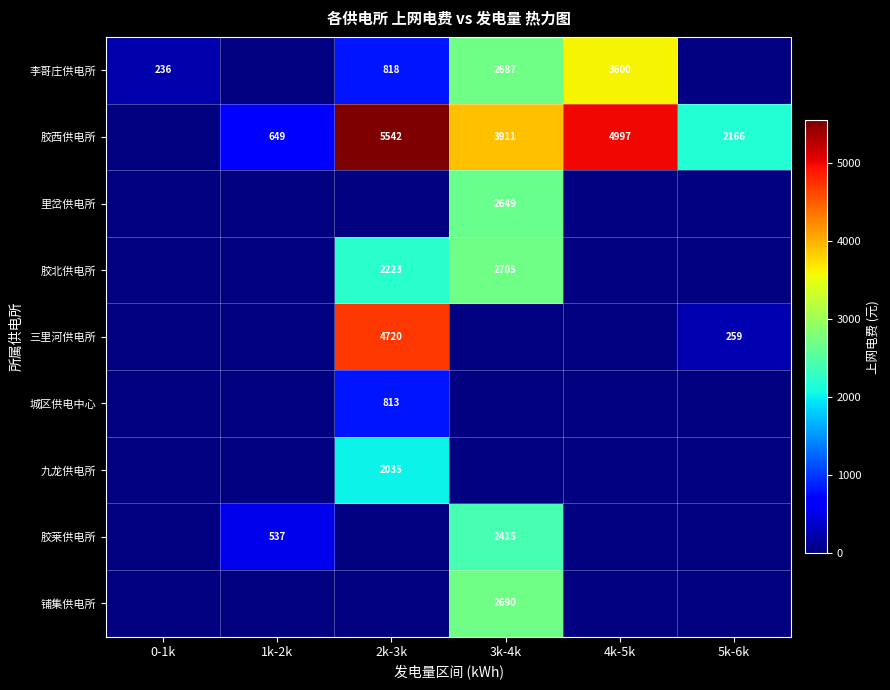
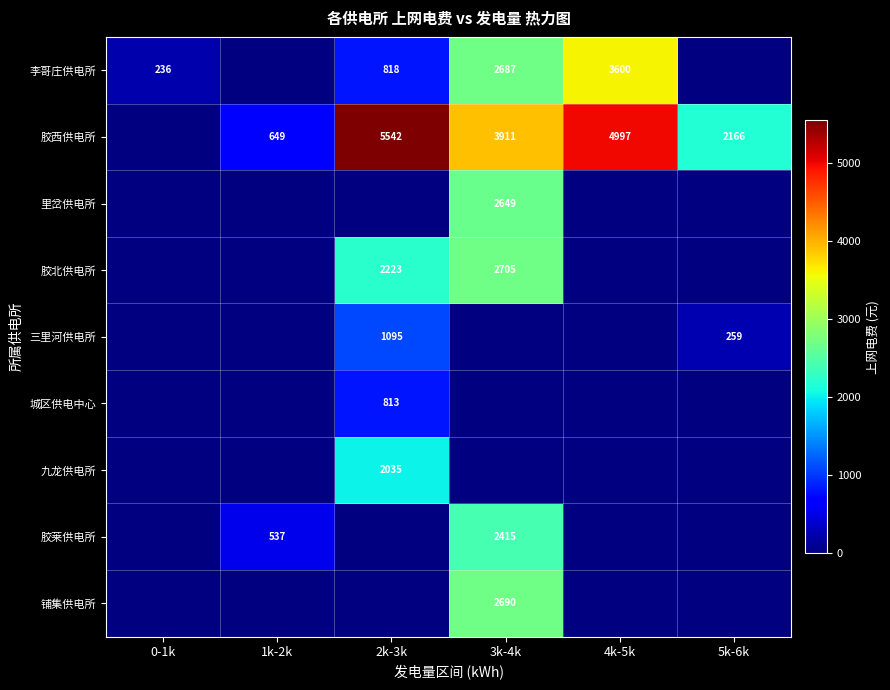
  {
    "李哥庄供电所": {
      "0-1k": 236,
      "2k-3k": 818,
      "3k-4k": 2687,
      "4k-5k": 3600
    },
    "胶西供电所": {
      "1k-2k": 649,
      "2k-3k": 5542,
      "3k-4k": 3911,
      "4k-5k": 4997,
      "5k-6k": 2166
    },
    "里岔供电所": {
      "3k-4k": 2649
    },
    "胶北供电所": {
      "2k-3k": 2223,
      "3k-4k": 2705
    },
    "三里河供电所": {
-     "2k-3k": 4720,
+     "2k-3k": 1095,
      "5k-6k": 259
    },
    "城区供电中心": {
      "2k-3k": 813
    },
    "九龙供电所": {
      "2k-3k": 2035
    },
    "胶莱供电所": {
      "1k-2k": 537,
      "3k-4k": 2415
    },
    "铺集供电所": {
      "3k-4k": 2690
    }
  }
